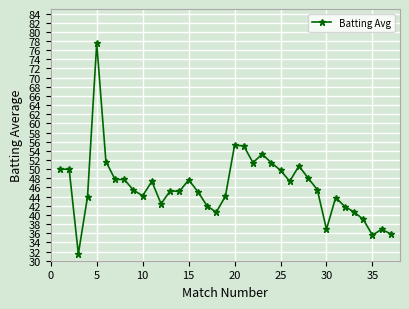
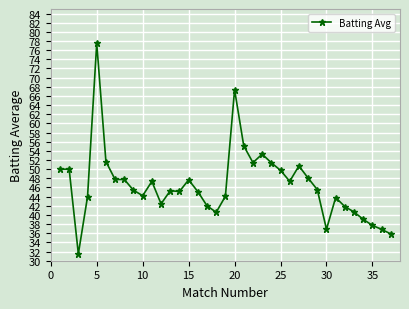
  {
    "5": 78,
    "10": 44,
    "15": 48,
-   "20": 55,
+   "20": 67,
    "25": 50,
    "30": 37,
-   "35": 36
+   "35": 38
  }
